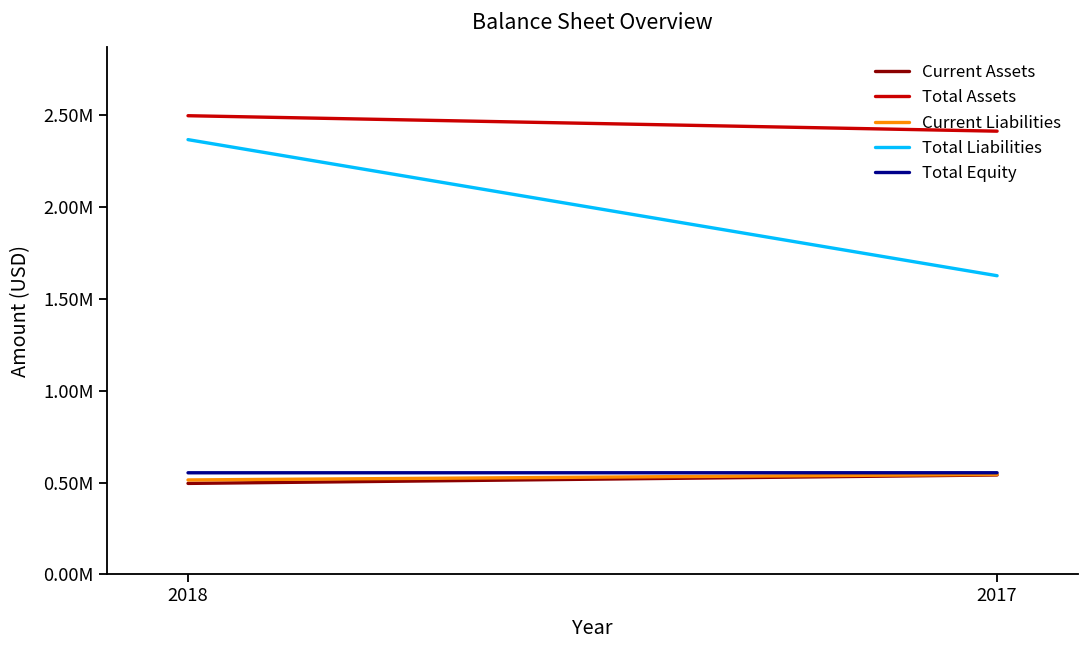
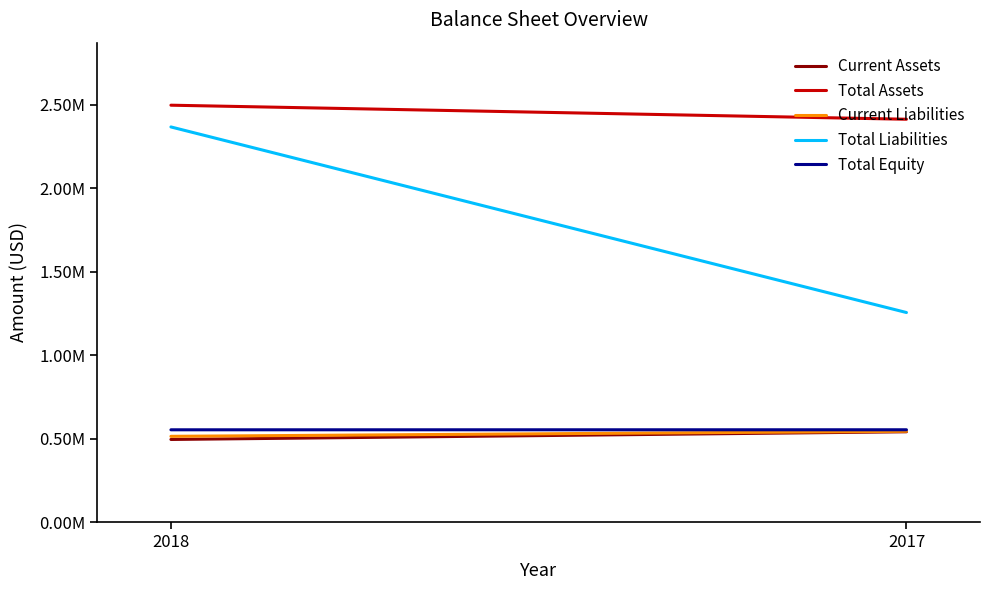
  {
    "Current Assets": {
      "2018": 500000
    },
    "Total Assets": {
      "2018": 2500000,
      "2017": 2410000
    },
    "Current Liabilities": {
      "2018": 510000
    },
    "Total Liabilities": {
      "2018": 2370000,
-     "2017": 1630000
+     "2017": 1260000
    },
    "Total Equity": {
      "2018": 550000
    }
  }
